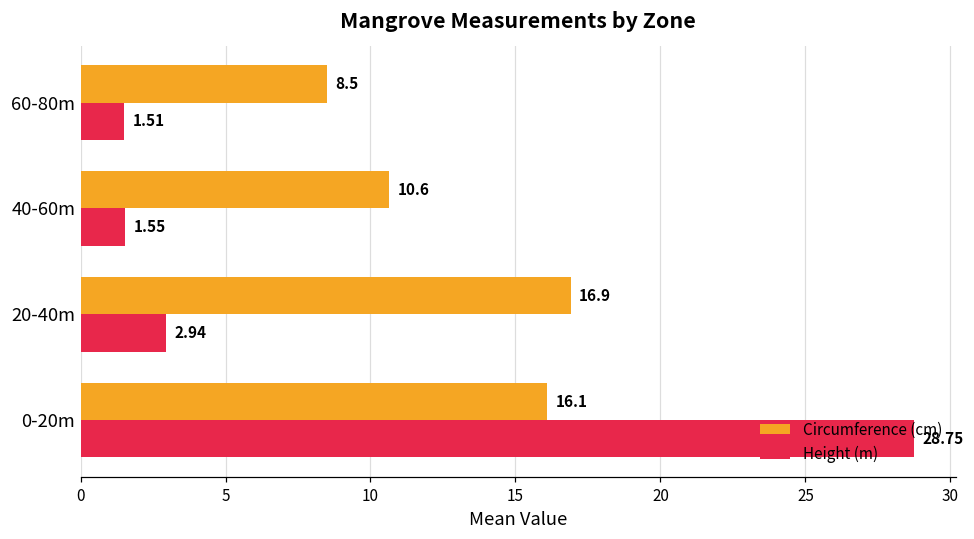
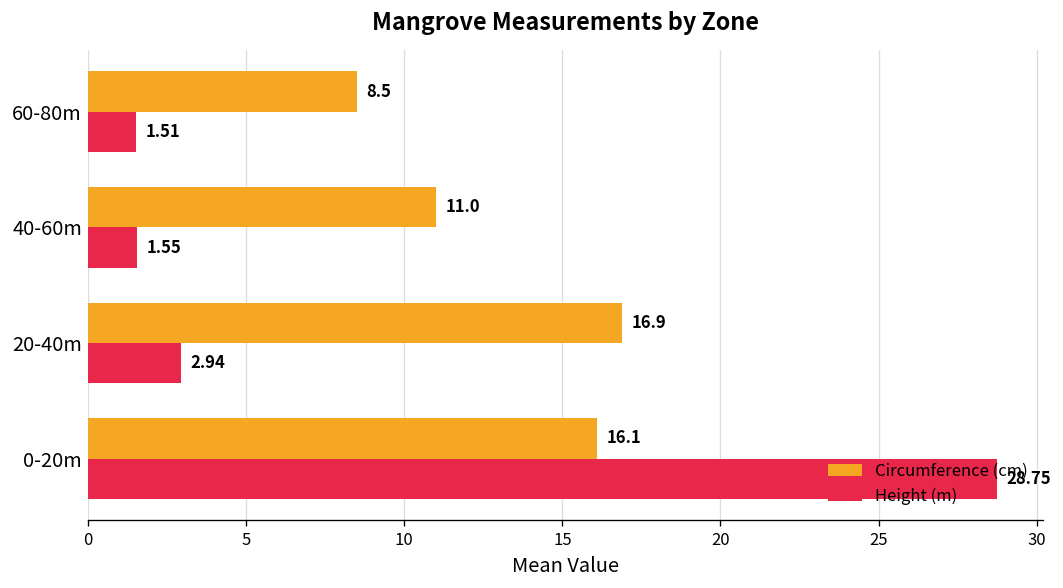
  {
    "Circumference (cm)": {
      "60-80m": 8.5,
-     "40-60m": 10.6,
+     "40-60m": 11.0,
      "20-40m": 16.9,
      "0-20m": 16.1
    },
    "Height (m)": {
      "60-80m": 1.51,
      "40-60m": 1.55,
      "20-40m": 2.94,
      "0-20m": 28.75
    }
  }
